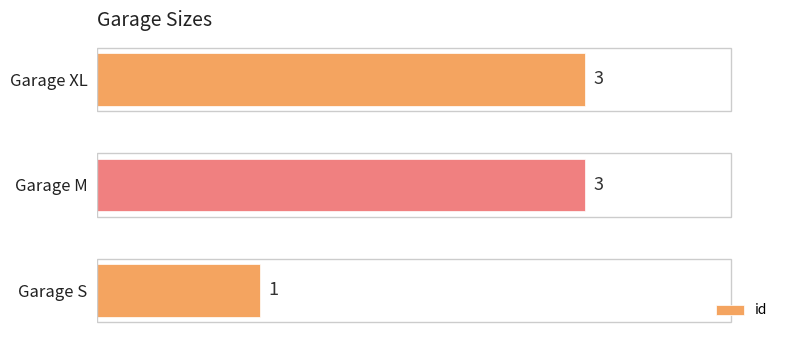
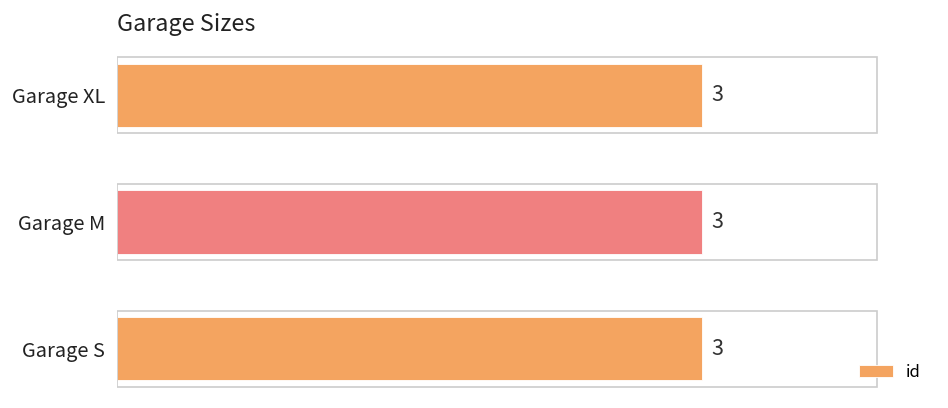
  {
    "Garage XL": 3,
    "Garage M": 3,
-   "Garage S": 1
+   "Garage S": 3
  }
